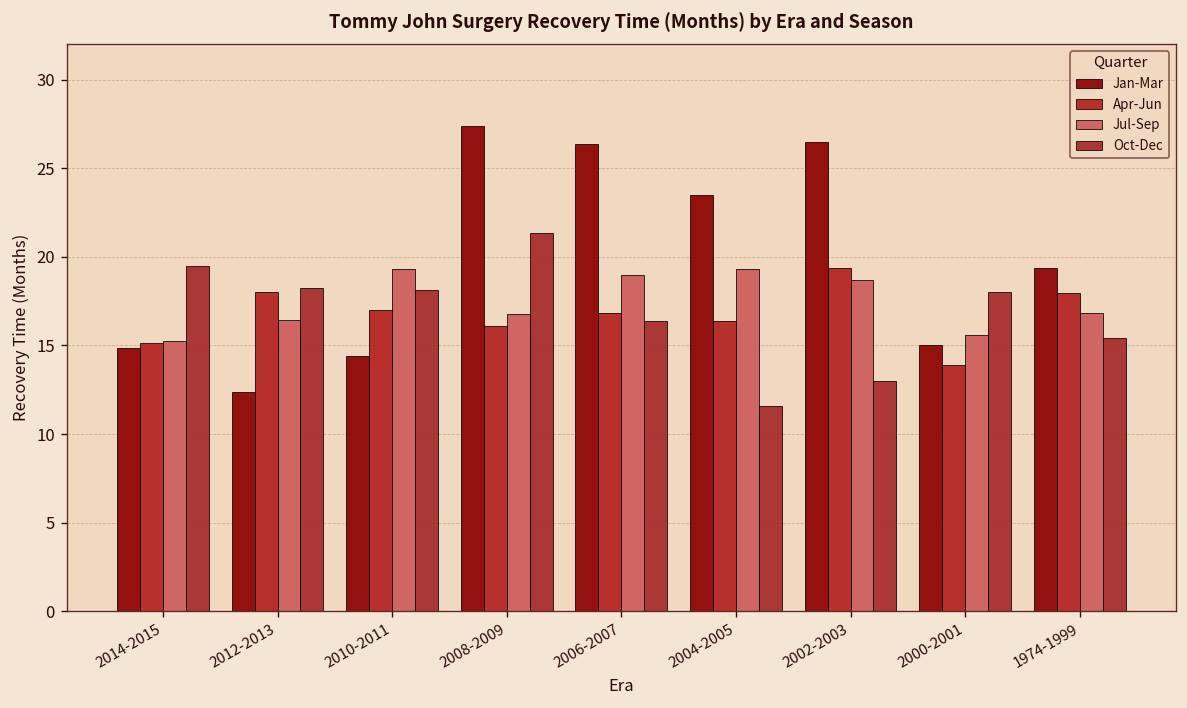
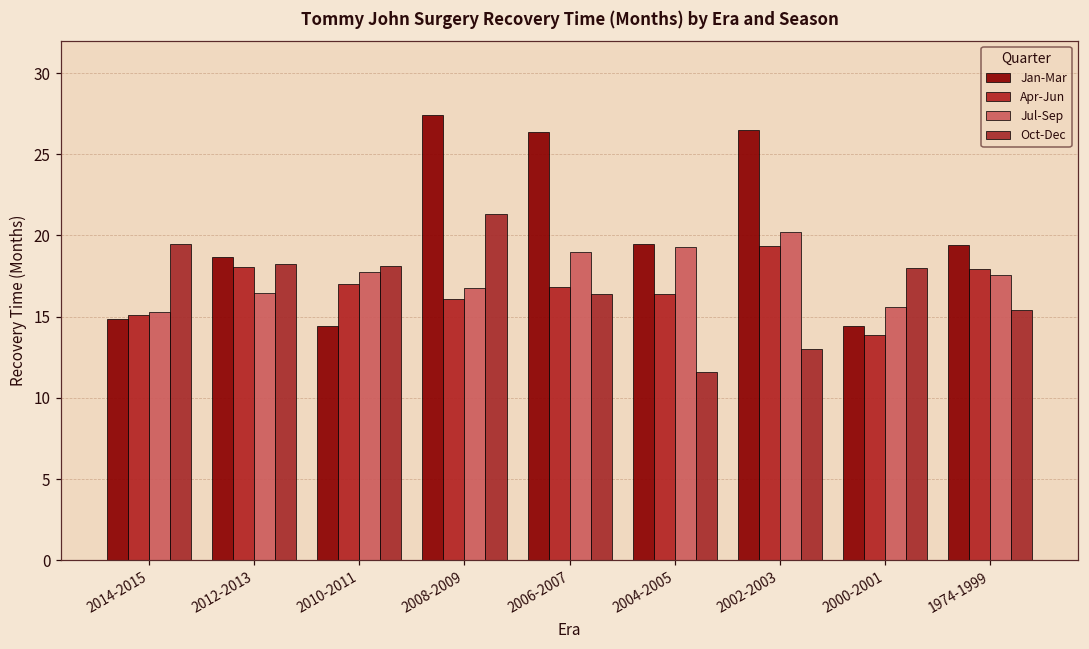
  {
    "Jan-Mar": {
      "2014-2015": 14.9,
-     "2012-2013": 12.4,
+     "2012-2013": 18.7,
      "2010-2011": 14.4,
      "2008-2009": 27.4,
      "2006-2007": 26.4,
-     "2004-2005": 23.5,
+     "2004-2005": 19.5,
      "2002-2003": 26.5,
-     "2000-2001": 15.0,
+     "2000-2001": 14.4,
      "1974-1999": 19.4
    },
    "Jul-Sep": {
      "2014-2015": 15.3,
      "2012-2013": 16.4,
-     "2010-2011": 19.3,
+     "2010-2011": 17.7,
      "2008-2009": 16.8,
      "2006-2007": 19.0,
      "2004-2005": 19.3,
-     "2002-2003": 18.7,
+     "2002-2003": 20.2,
      "2000-2001": 15.6,
-     "1974-1999": 16.8
+     "1974-1999": 17.6
    }
  }
